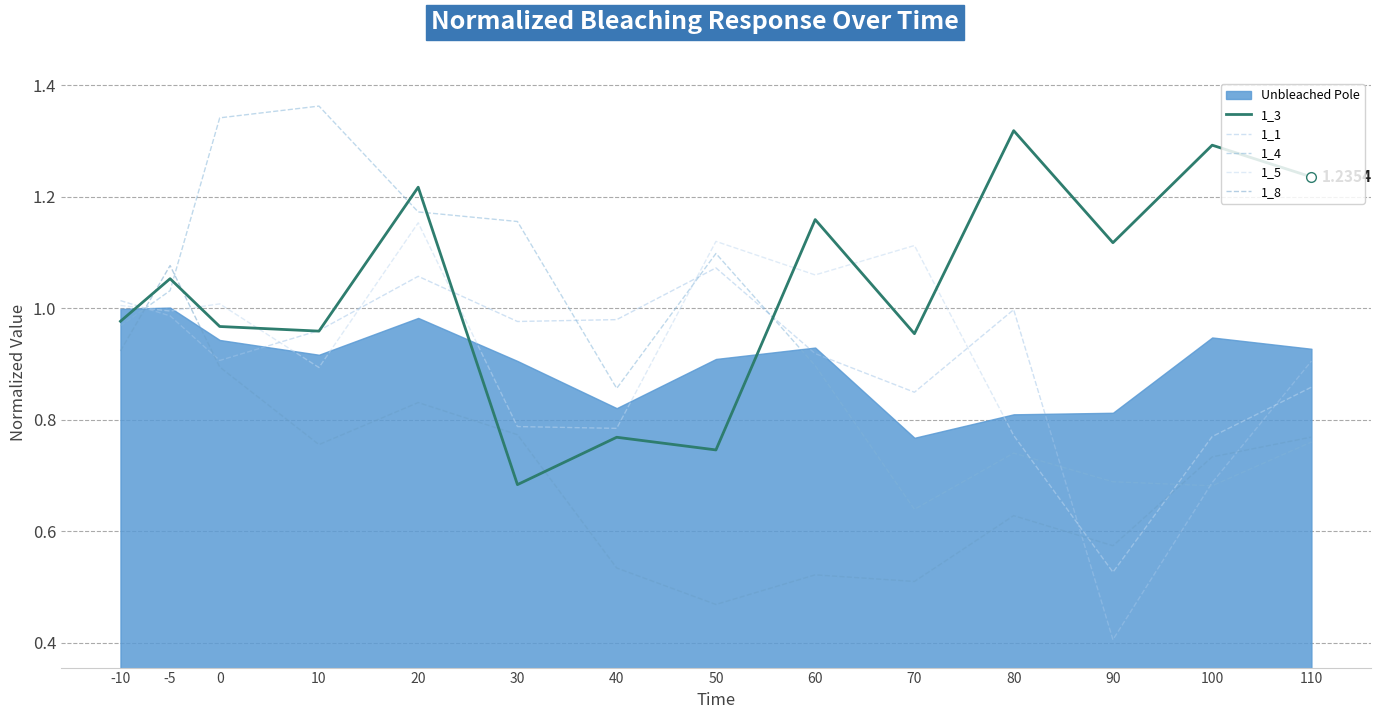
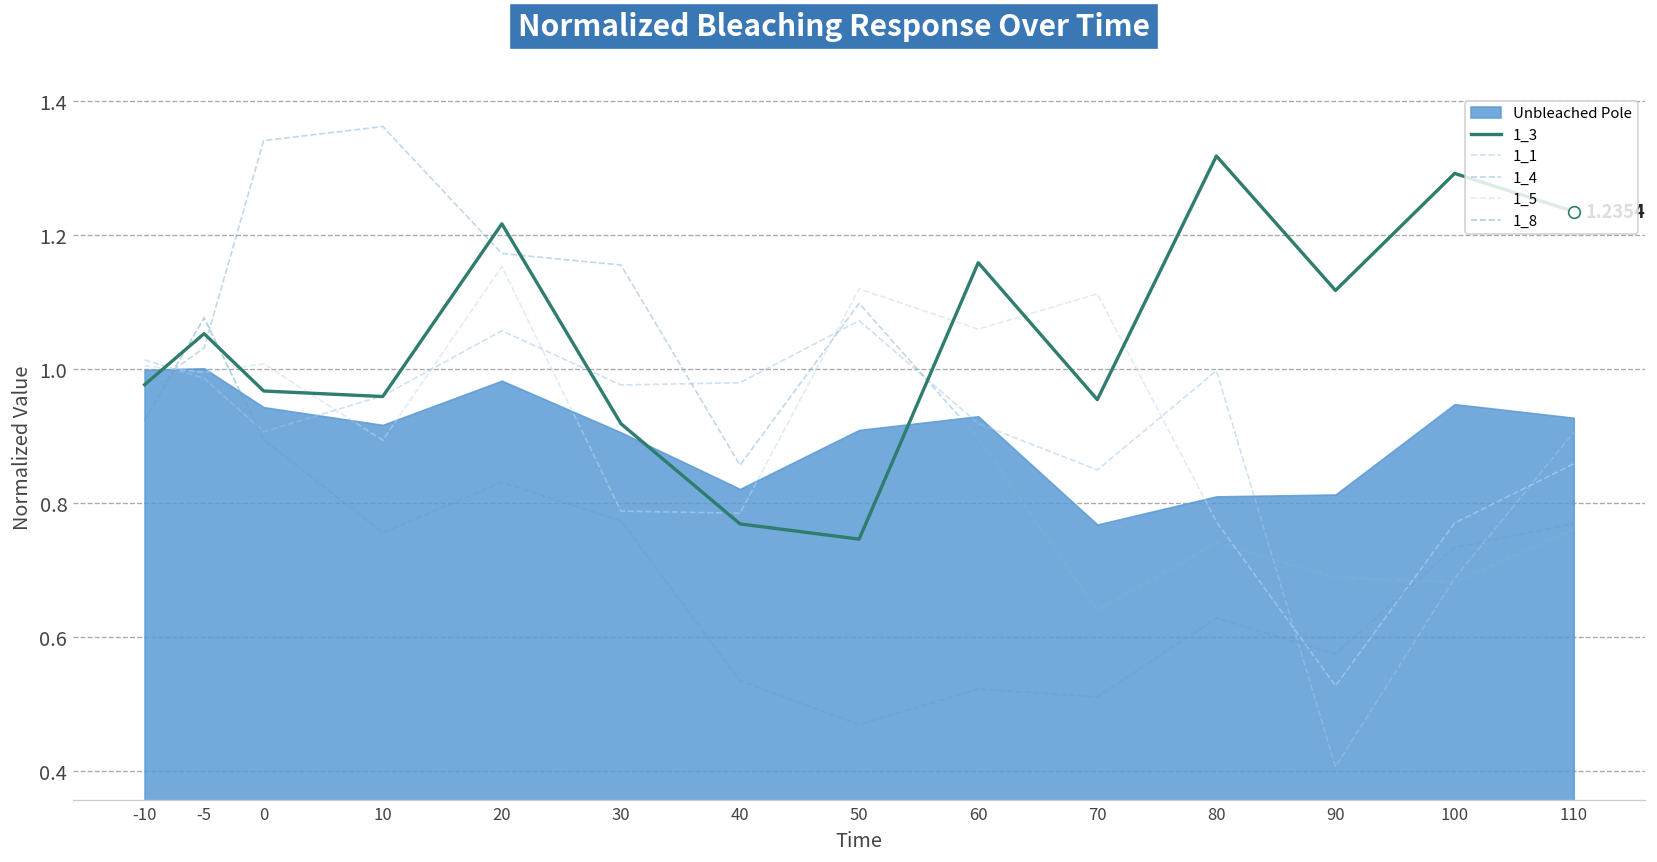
  {
    "1_3": {
      "-10": 0.98,
      "-5": 1.05,
      "0": 0.97,
      "20": 1.22,
-     "30": 0.68,
+     "30": 0.92,
      "40": 0.77,
      "50": 0.75,
      "60": 1.16,
      "70": 0.95,
      "80": 1.32,
      "90": 1.12,
      "100": 1.29
    }
  }
